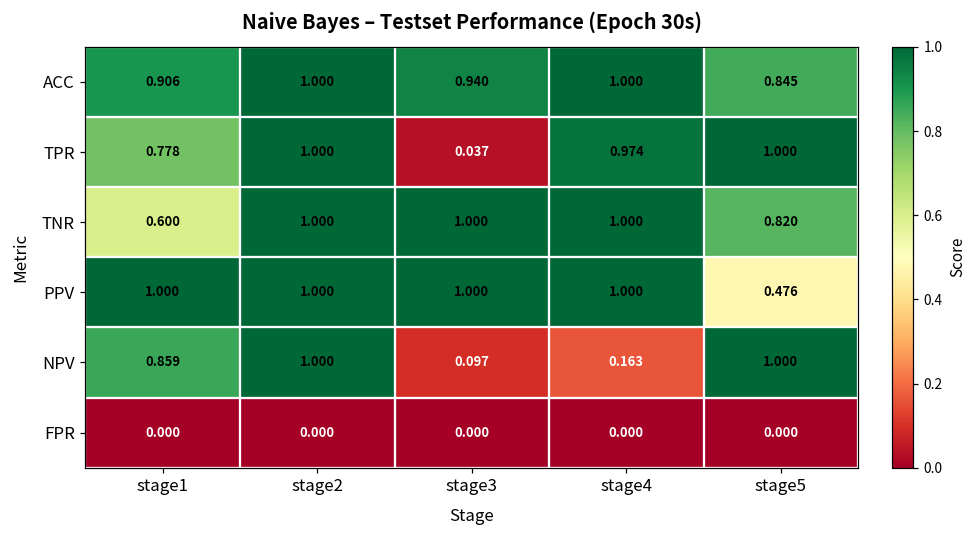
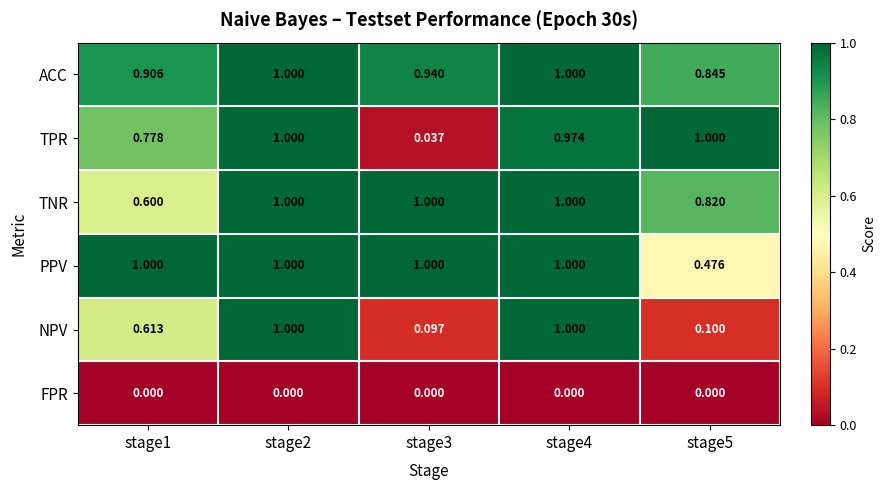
  {
    "ACC": {
      "stage1": 0.906,
      "stage2": 1.000,
      "stage3": 0.940,
      "stage4": 1.000,
      "stage5": 0.845
    },
    "TPR": {
      "stage1": 0.778,
      "stage2": 1.000,
      "stage3": 0.037,
      "stage4": 0.974,
      "stage5": 1.000
    },
    "TNR": {
      "stage1": 0.600,
      "stage2": 1.000,
      "stage3": 1.000,
      "stage4": 1.000,
      "stage5": 0.820
    },
    "PPV": {
      "stage1": 1.000,
      "stage2": 1.000,
      "stage3": 1.000,
      "stage4": 1.000,
      "stage5": 0.476
    },
    "NPV": {
-     "stage1": 0.859,
+     "stage1": 0.613,
      "stage2": 1.000,
      "stage3": 0.097,
-     "stage4": 0.163,
-     "stage5": 1.000
+     "stage4": 1.000,
+     "stage5": 0.100
    },
    "FPR": {
      "stage1": 0.000,
      "stage2": 0.000,
      "stage3": 0.000,
      "stage4": 0.000,
      "stage5": 0.000
    }
  }
